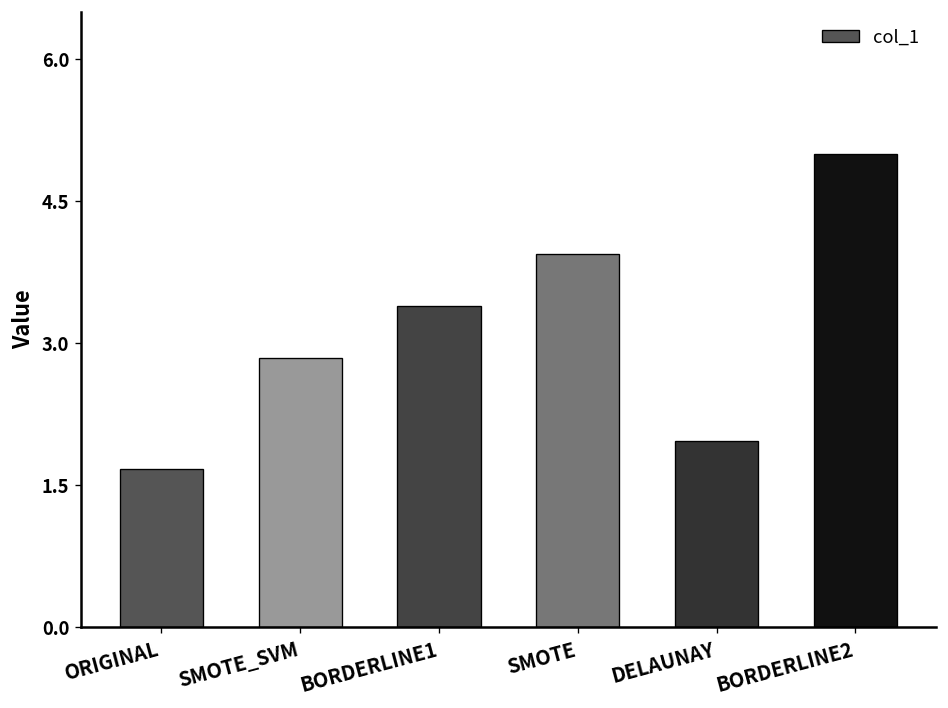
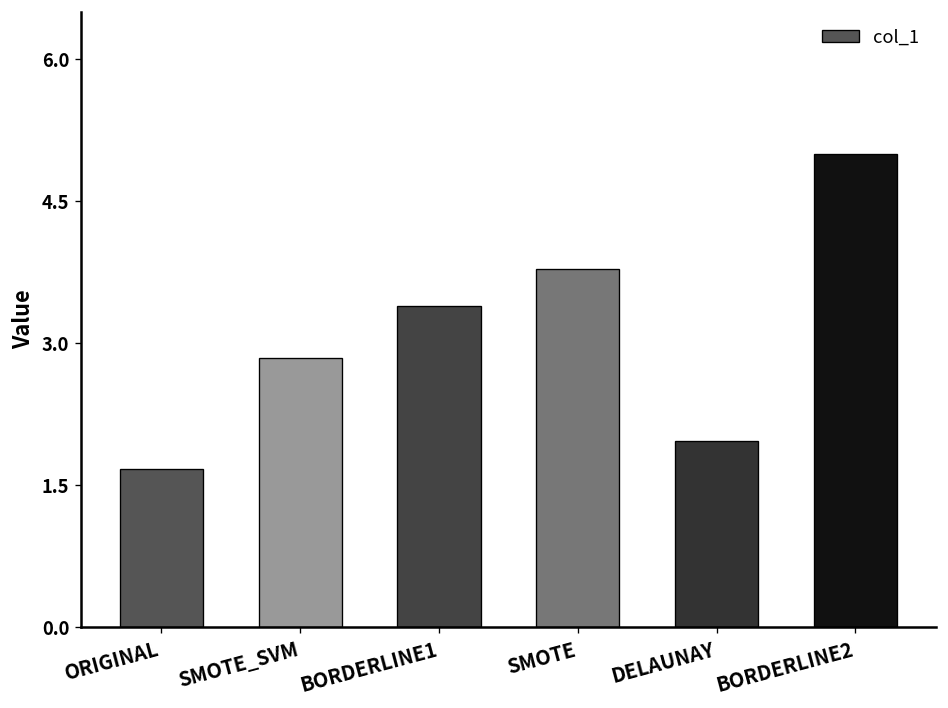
  {
    "ORIGINAL": 1.7,
    "SMOTE_SVM": 2.8,
    "BORDERLINE1": 3.4,
-   "SMOTE": 3.9,
+   "SMOTE": 3.8,
    "DELAUNAY": 2.0,
    "BORDERLINE2": 5.0
  }
